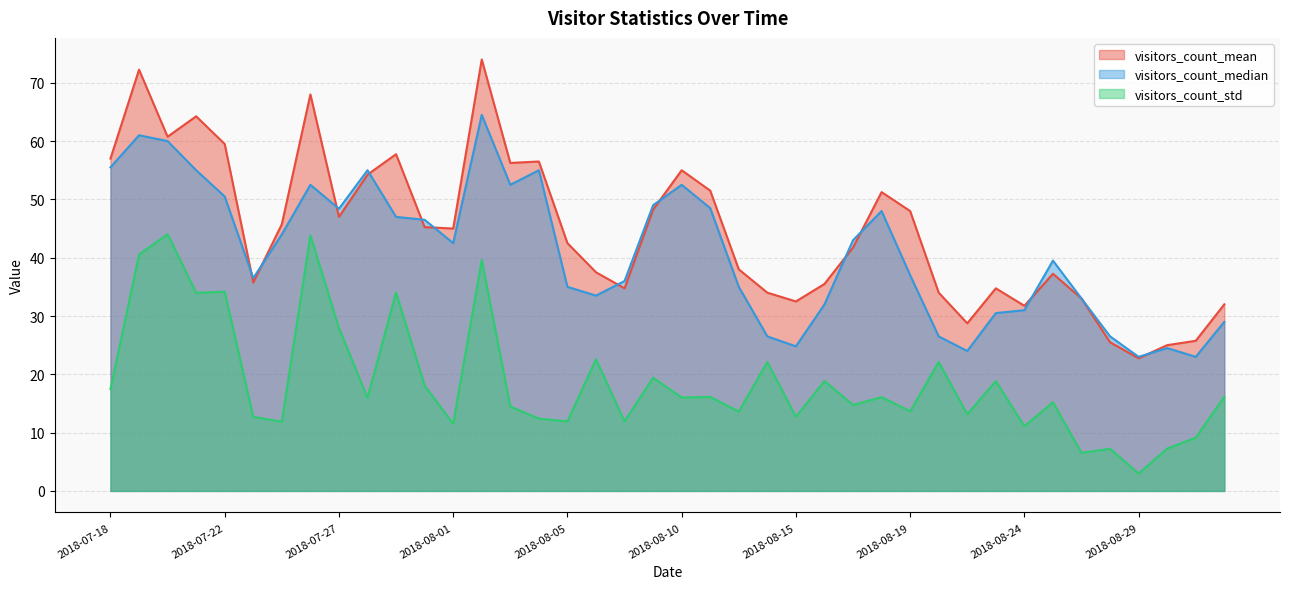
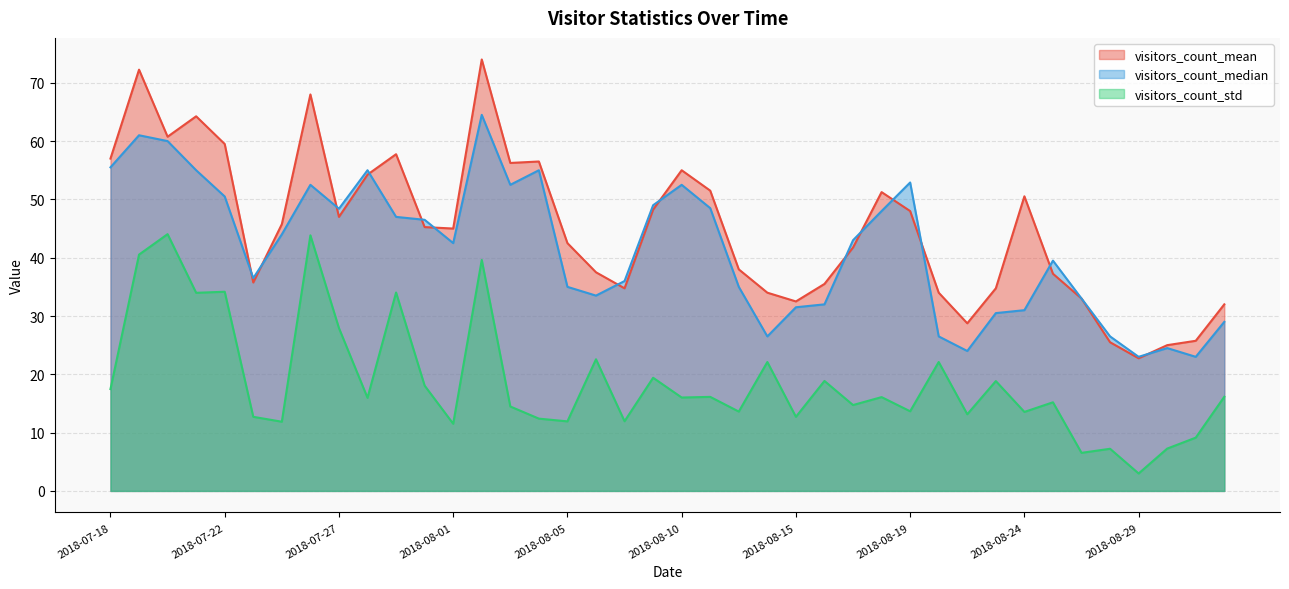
  {
    "visitors_count_mean": {
      "2018-07-18": 57,
      "2018-07-22": 60,
      "2018-07-27": 47,
      "2018-08-01": 45,
      "2018-08-05": 43,
      "2018-08-10": 55,
      "2018-08-15": 33,
      "2018-08-19": 48,
-     "2018-08-24": 32
+     "2018-08-24": 51
    },
    "visitors_count_median": {
      "2018-07-18": 56,
      "2018-07-22": 51,
      "2018-07-27": 48,
      "2018-08-01": 43,
      "2018-08-05": 35,
      "2018-08-10": 53,
-     "2018-08-15": 25,
-     "2018-08-19": 37,
+     "2018-08-15": 32,
+     "2018-08-19": 53,
      "2018-08-24": 31
    },
    "visitors_count_std": {
      "2018-07-18": 17,
      "2018-07-22": 34,
      "2018-07-27": 28,
      "2018-08-01": 12,
      "2018-08-05": 12,
      "2018-08-10": 16,
      "2018-08-15": 13,
      "2018-08-19": 14,
-     "2018-08-24": 11,
+     "2018-08-24": 14,
      "2018-08-29": 3
    }
  }
